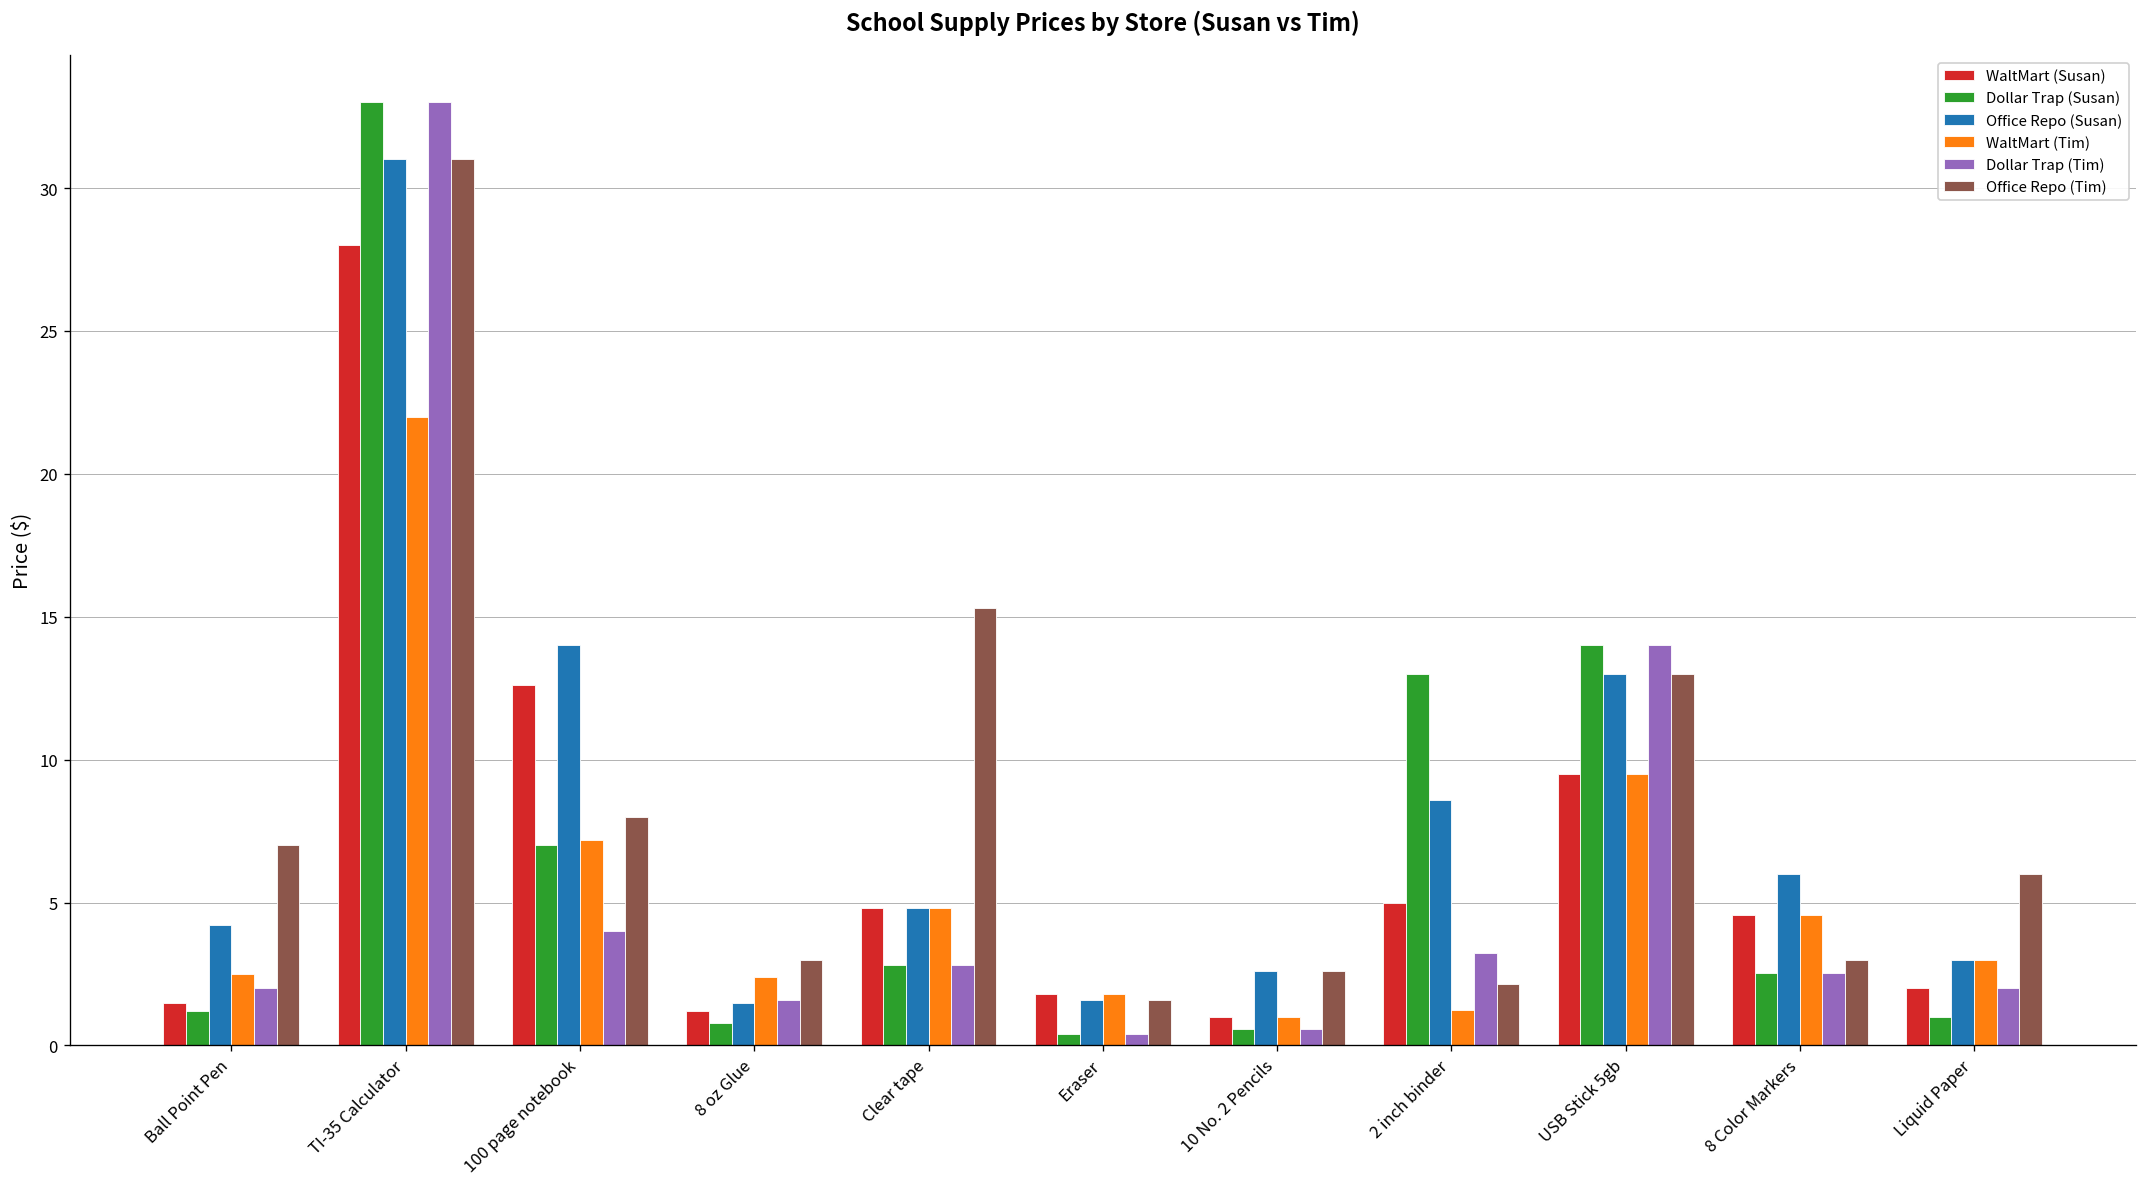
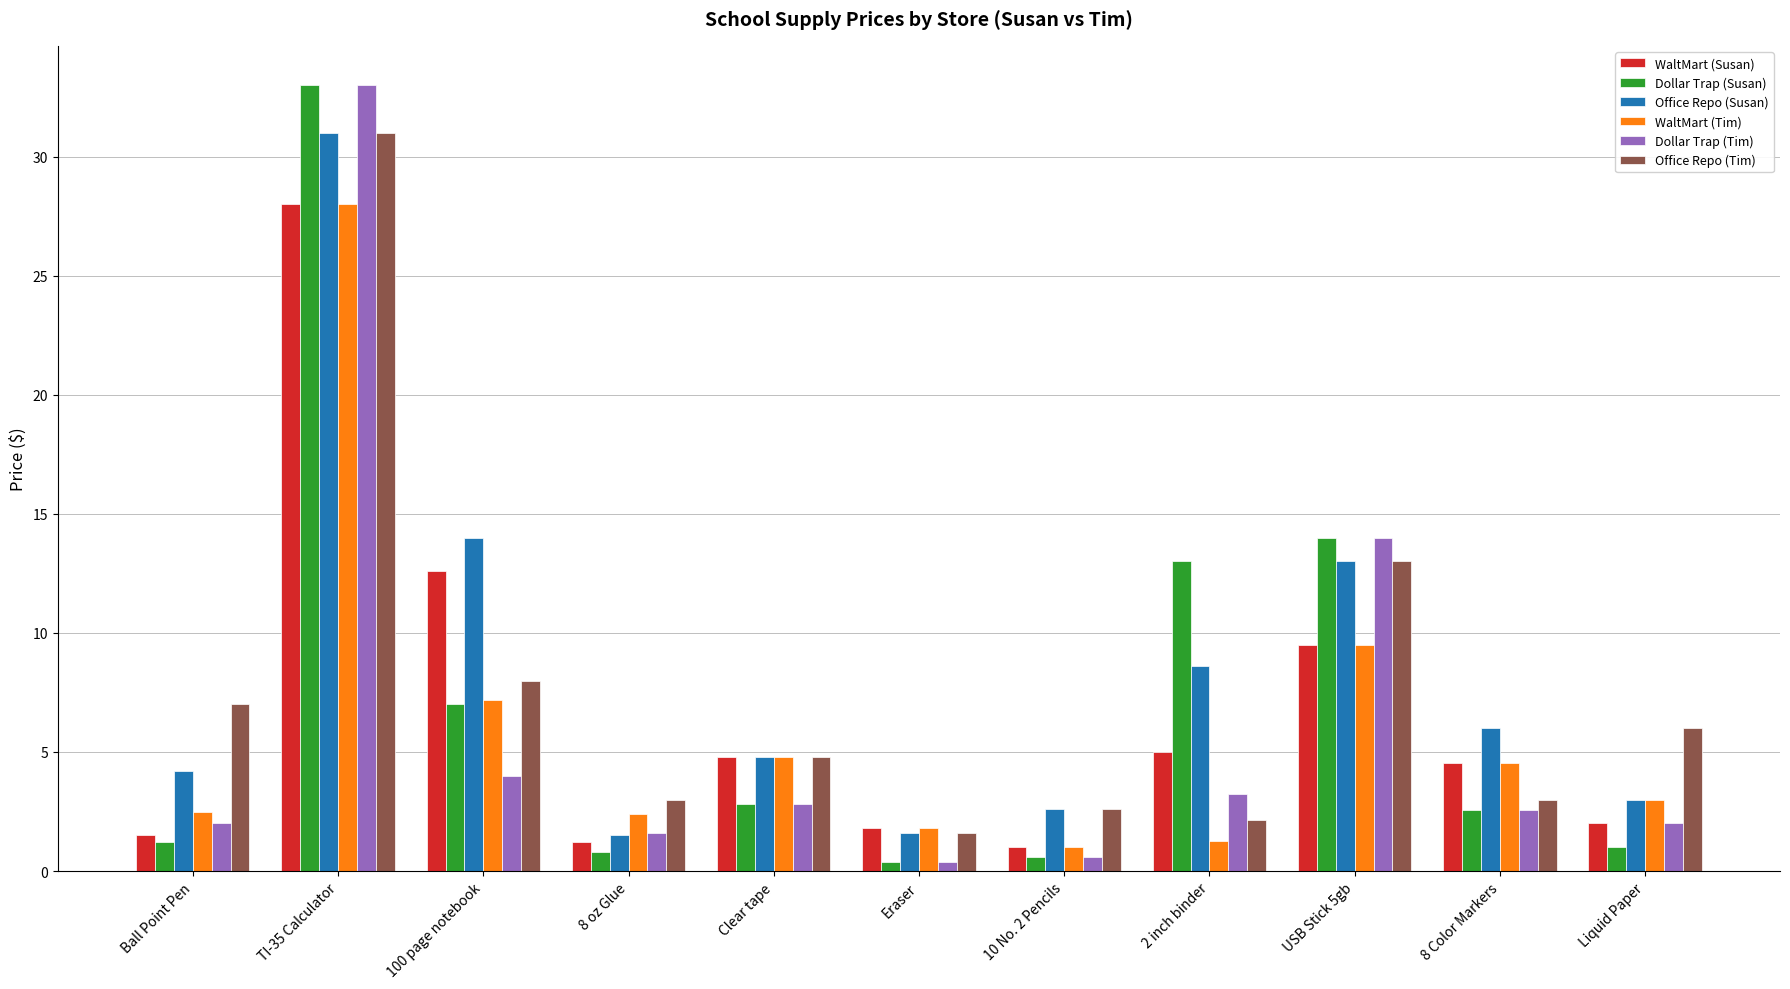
  {
    "WaltMart (Susan)": {
      "Ball Point Pen": 1.5,
      "TI-35 Calculator": 28.0,
      "100 page notebook": 12.6,
      "8 oz Glue": 1.2,
      "Clear tape": 4.8,
      "Eraser": 1.8,
      "10 No. 2 Pencils": 1.0,
      "2 inch binder": 5.0,
      "USB Stick 5gb": 9.5,
      "8 Color Markers": 4.6,
      "Liquid Paper": 2.0
    },
    "Dollar Trap (Susan)": {
      "Ball Point Pen": 1.2,
      "TI-35 Calculator": 33.0,
      "100 page notebook": 7.0,
      "8 oz Glue": 0.8,
      "Clear tape": 2.8,
      "Eraser": 0.4,
      "10 No. 2 Pencils": 0.6,
      "2 inch binder": 13.0,
      "USB Stick 5gb": 14.0,
      "8 Color Markers": 2.6,
      "Liquid Paper": 1.0
    },
    "Office Repo (Susan)": {
      "Ball Point Pen": 4.2,
      "TI-35 Calculator": 31.0,
      "100 page notebook": 14.0,
      "8 oz Glue": 1.5,
      "Clear tape": 4.8,
      "Eraser": 1.6,
      "10 No. 2 Pencils": 2.6,
      "2 inch binder": 8.6,
      "USB Stick 5gb": 13.0,
      "8 Color Markers": 6.0,
      "Liquid Paper": 3.0
    },
    "WaltMart (Tim)": {
      "Ball Point Pen": 2.5,
-     "TI-35 Calculator": 22,
+     "TI-35 Calculator": 28,
      "100 page notebook": 7.2,
      "8 oz Glue": 2.4,
      "Clear tape": 4.8,
      "Eraser": 1.8,
      "10 No. 2 Pencils": 1,
      "2 inch binder": 1.3,
      "USB Stick 5gb": 9.5,
      "8 Color Markers": 4.6,
      "Liquid Paper": 3
    },
    "Dollar Trap (Tim)": {
      "Ball Point Pen": 2.0,
      "TI-35 Calculator": 33.0,
      "100 page notebook": 4.0,
      "8 oz Glue": 1.6,
      "Clear tape": 2.8,
      "Eraser": 0.4,
      "10 No. 2 Pencils": 0.6,
      "2 inch binder": 3.3,
      "USB Stick 5gb": 14.0,
      "8 Color Markers": 2.6,
      "Liquid Paper": 2.0
    },
    "Office Repo (Tim)": {
      "Ball Point Pen": 7.0,
      "TI-35 Calculator": 31.0,
      "100 page notebook": 8.0,
      "8 oz Glue": 3.0,
-     "Clear tape": 15.3,
+     "Clear tape": 4.8,
      "Eraser": 1.6,
      "10 No. 2 Pencils": 2.6,
      "2 inch binder": 2.2,
      "USB Stick 5gb": 13.0,
      "8 Color Markers": 3.0,
      "Liquid Paper": 6.0
    }
  }
